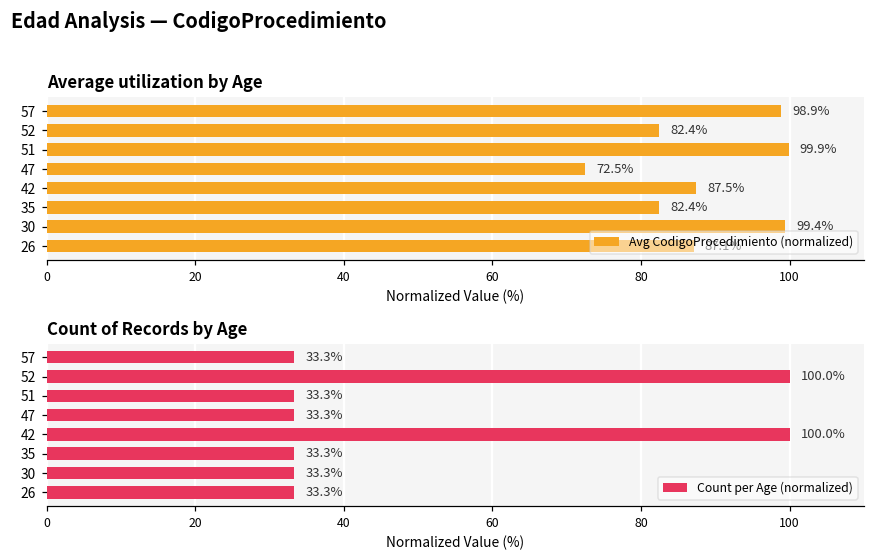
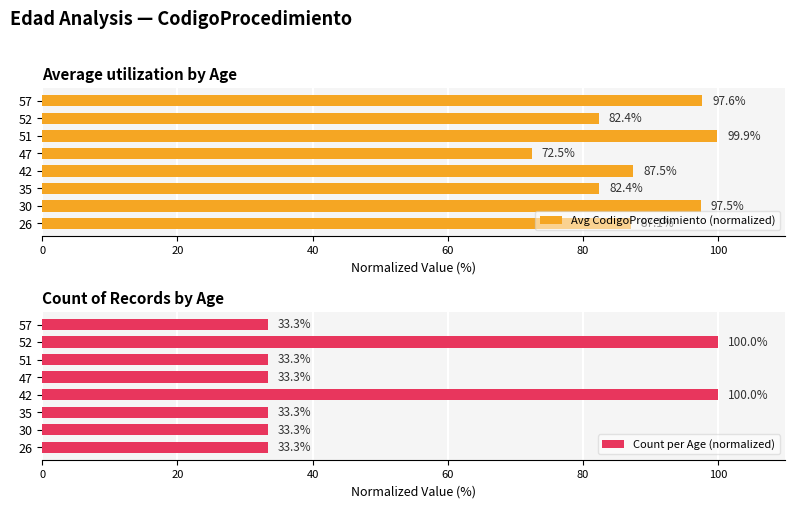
  {
    "Average utilization by Age": {
-     "57": "98.9%",
+     "57": "97.6%",
      "52": "82.4%",
      "51": "99.9%",
      "47": "72.5%",
      "42": "87.5%",
      "35": "82.4%",
-     "30": "99"
+     "30": "97"
    },
    "Count of Records by Age": {
      "57": "33.3%",
      "52": "100.0%",
      "51": "33.3%",
      "47": "33.3%",
      "42": "100.0%",
      "35": "33.3%",
      "30": "33.3%",
      "26": "33.3%"
    }
  }
